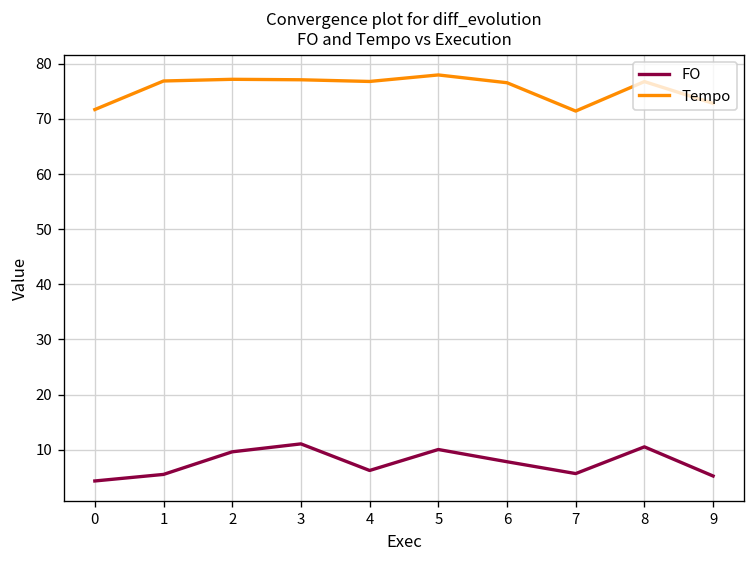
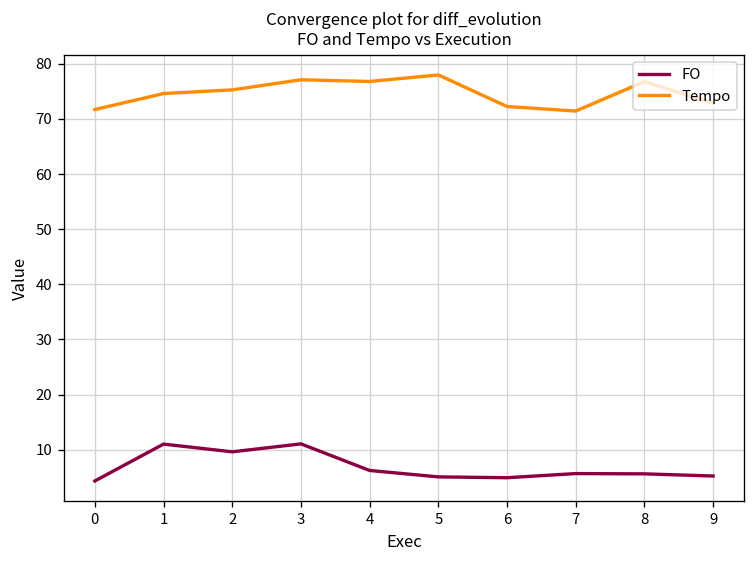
  {
    "FO": {
      "0": 4,
-     "1": 6,
+     "1": 11,
      "2": 10,
      "3": 11,
      "4": 6,
-     "5": 10,
-     "6": 8,
+     "5": 5,
+     "6": 5,
      "7": 6,
-     "8": 11,
+     "8": 6,
      "9": 5
    },
    "Tempo": {
      "0": 72,
-     "1": 77,
-     "2": 77,
+     "1": 75,
+     "2": 75,
      "3": 77,
      "4": 77,
      "5": 78,
-     "6": 77,
+     "6": 72,
      "7": 71
    }
  }
